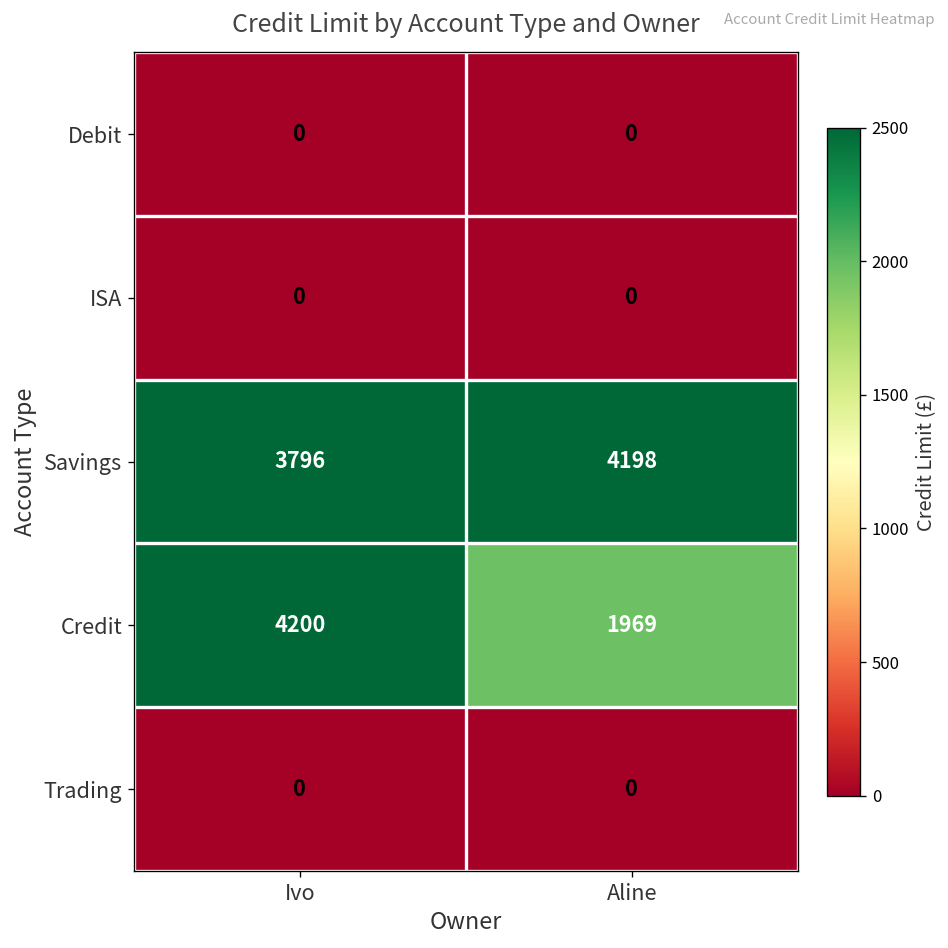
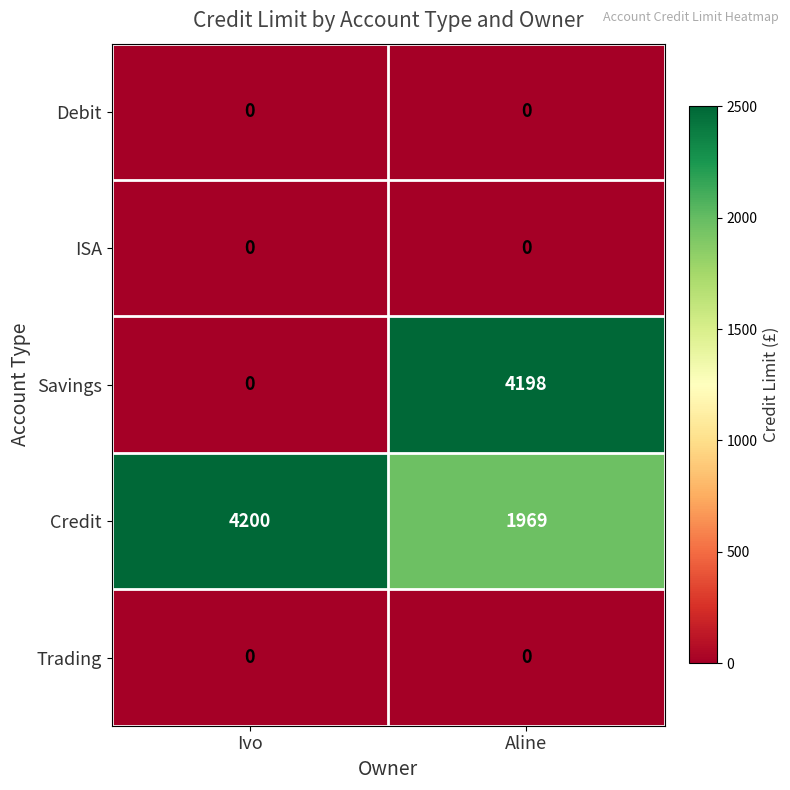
  {
    "Debit": {
      "Ivo": 0,
      "Aline": 0
    },
    "ISA": {
      "Ivo": 0,
      "Aline": 0
    },
    "Savings": {
-     "Ivo": 3796,
+     "Ivo": 0,
      "Aline": 4198
    },
    "Credit": {
      "Ivo": 4200,
      "Aline": 1969
    },
    "Trading": {
      "Ivo": 0,
      "Aline": 0
    }
  }
